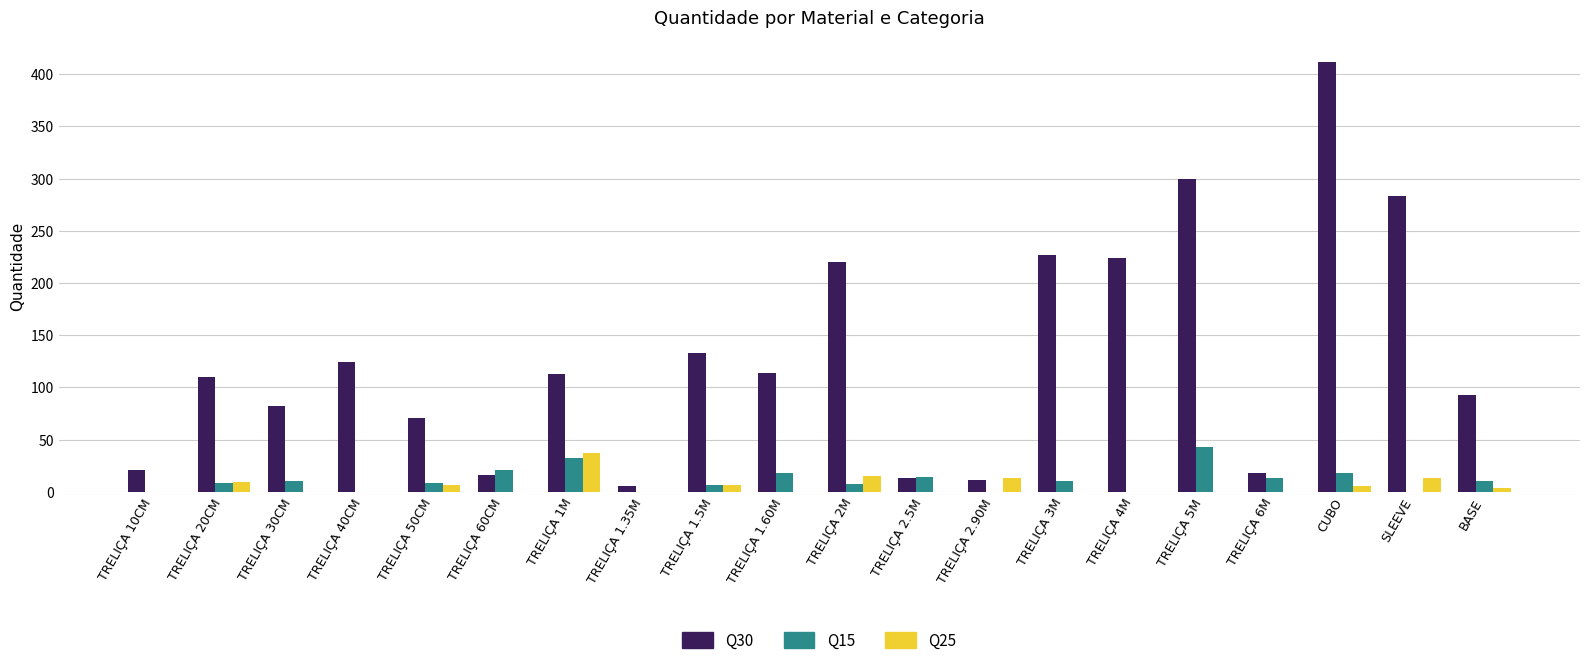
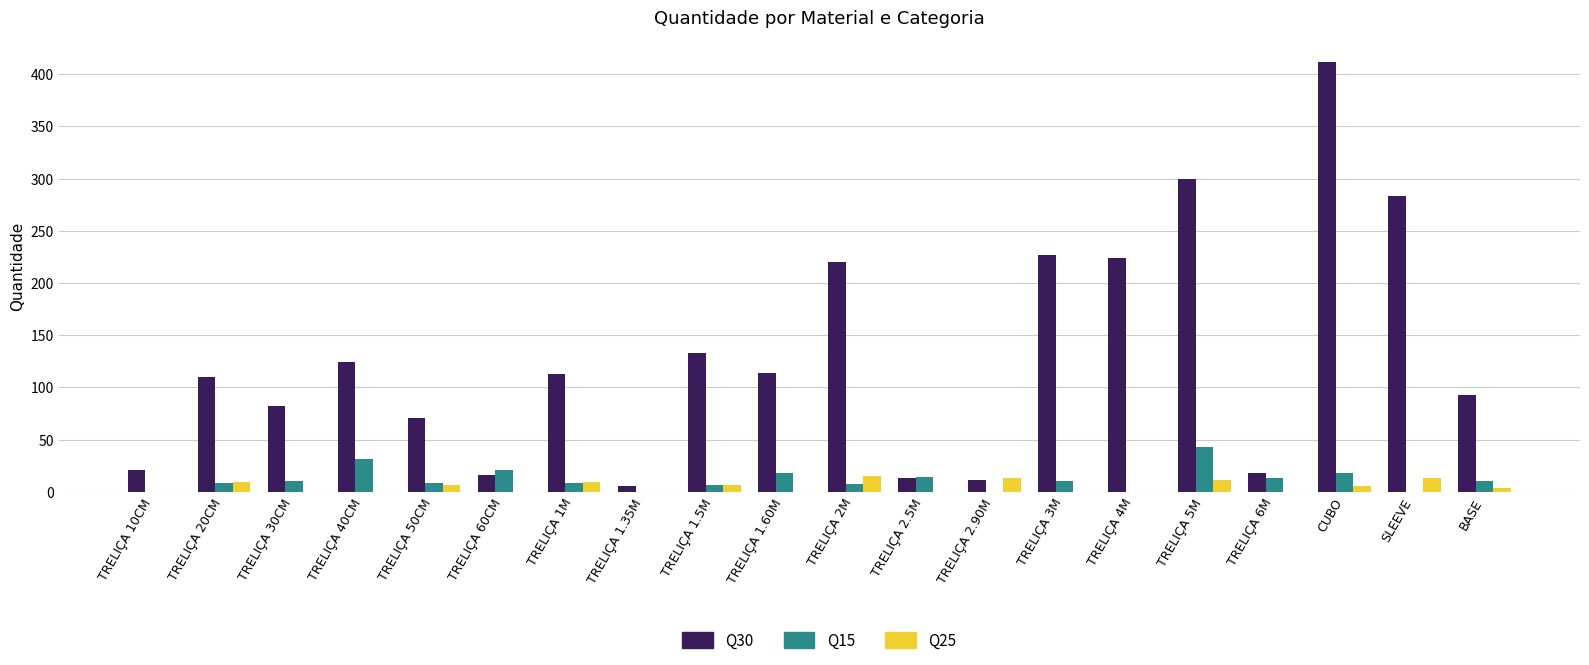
  {
    "Q30": {
      "TRELIÇA 10CM": 21,
      "TRELIÇA 20CM": 110,
      "TRELIÇA 30CM": 82,
      "TRELIÇA 40CM": 124,
      "TRELIÇA 50CM": 71,
      "TRELIÇA 60CM": 16,
      "TRELIÇA 1M": 113,
      "TRELIÇA 1.35M": 5,
      "TRELIÇA 1.5M": 133,
      "TRELIÇA 1.60M": 114,
      "TRELIÇA 2M": 220,
      "TRELIÇA 2.5M": 13,
      "TRELIÇA 2.90M": 11,
      "TRELIÇA 3M": 227,
      "TRELIÇA 4M": 224,
      "TRELIÇA 5M": 300,
      "TRELIÇA 6M": 18,
      "CUBO": 412,
      "SLEEVE": 283,
      "BASE": 93
    },
    "Q15": {
      "TRELIÇA 10CM": 0,
      "TRELIÇA 20CM": 8,
      "TRELIÇA 30CM": 10,
-     "TRELIÇA 40CM": 0,
+     "TRELIÇA 40CM": 31,
      "TRELIÇA 50CM": 8,
      "TRELIÇA 60CM": 21,
-     "TRELIÇA 1M": 32,
+     "TRELIÇA 1M": 8,
      "TRELIÇA 1.35M": 0,
      "TRELIÇA 1.5M": 6,
      "TRELIÇA 1.60M": 18,
      "TRELIÇA 2M": 7,
      "TRELIÇA 2.5M": 14,
      "TRELIÇA 2.90M": 0,
      "TRELIÇA 3M": 10,
      "TRELIÇA 4M": 0,
      "TRELIÇA 5M": 43,
      "TRELIÇA 6M": 13,
      "CUBO": 18,
      "SLEEVE": 0,
      "BASE": 10
    },
    "Q25": {
      "TRELIÇA 10CM": 0,
      "TRELIÇA 20CM": 9,
      "TRELIÇA 30CM": 0,
      "TRELIÇA 40CM": 0,
      "TRELIÇA 50CM": 6,
      "TRELIÇA 60CM": 0,
-     "TRELIÇA 1M": 37,
+     "TRELIÇA 1M": 9,
      "TRELIÇA 1.35M": 0,
      "TRELIÇA 1.5M": 6,
      "TRELIÇA 1.60M": 0,
      "TRELIÇA 2M": 15,
      "TRELIÇA 2.5M": 0,
      "TRELIÇA 2.90M": 13,
      "TRELIÇA 3M": 0,
      "TRELIÇA 4M": 0,
-     "TRELIÇA 5M": 0,
+     "TRELIÇA 5M": 11,
      "TRELIÇA 6M": 0,
      "CUBO": 5,
      "SLEEVE": 13,
      "BASE": 4
    }
  }
